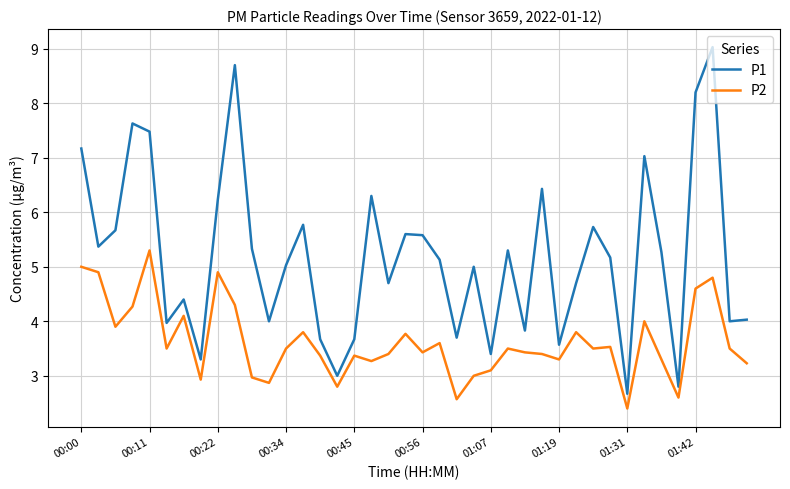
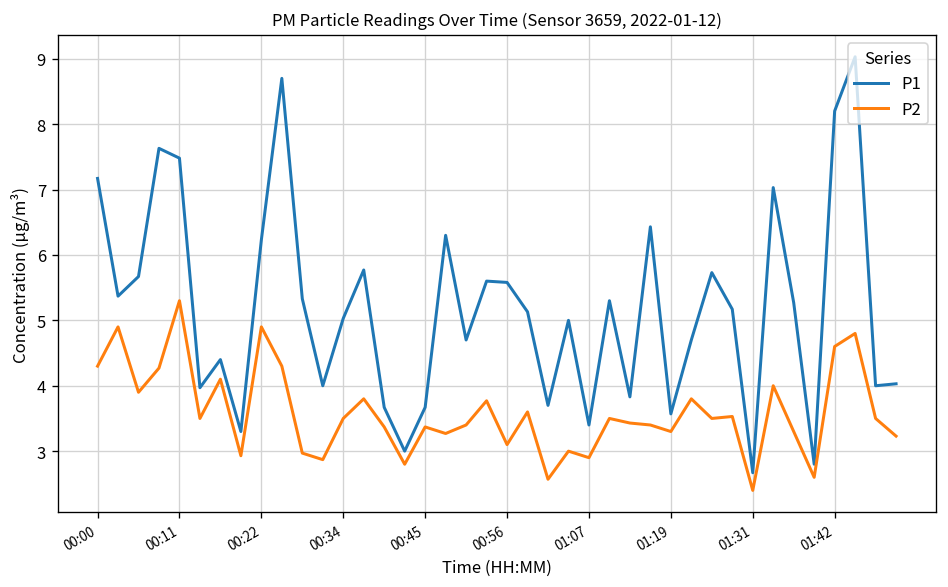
  {
    "P1": {
      "00:00": 7.2,
      "00:11": 7.5,
      "00:22": 6.2,
      "00:34": 5.0,
      "00:45": 3.7,
      "00:56": 5.6,
      "01:07": 3.4,
      "01:19": 3.6,
      "01:31": 2.7,
      "01:42": 8.2
    },
    "P2": {
-     "00:00": 5.0,
+     "00:00": 4.3,
      "00:11": 5.3,
      "00:22": 4.9,
      "00:34": 3.5,
      "00:45": 3.4,
-     "00:56": 3.4,
-     "01:07": 3.1,
+     "00:56": 3.1,
+     "01:07": 2.9,
      "01:19": 3.3,
      "01:31": 2.4,
      "01:42": 4.6
    }
  }
